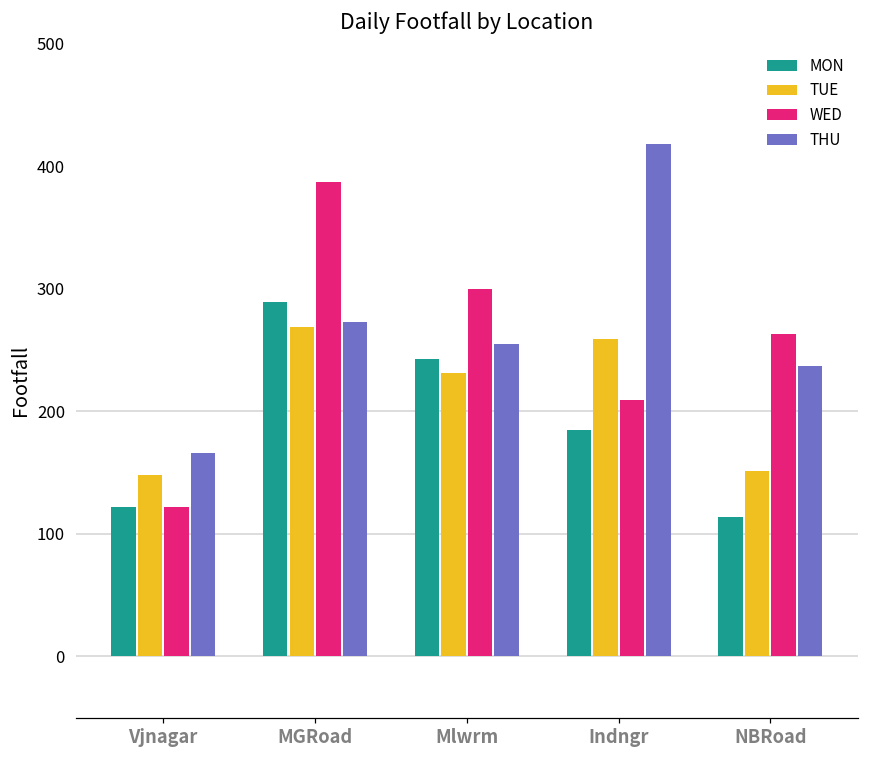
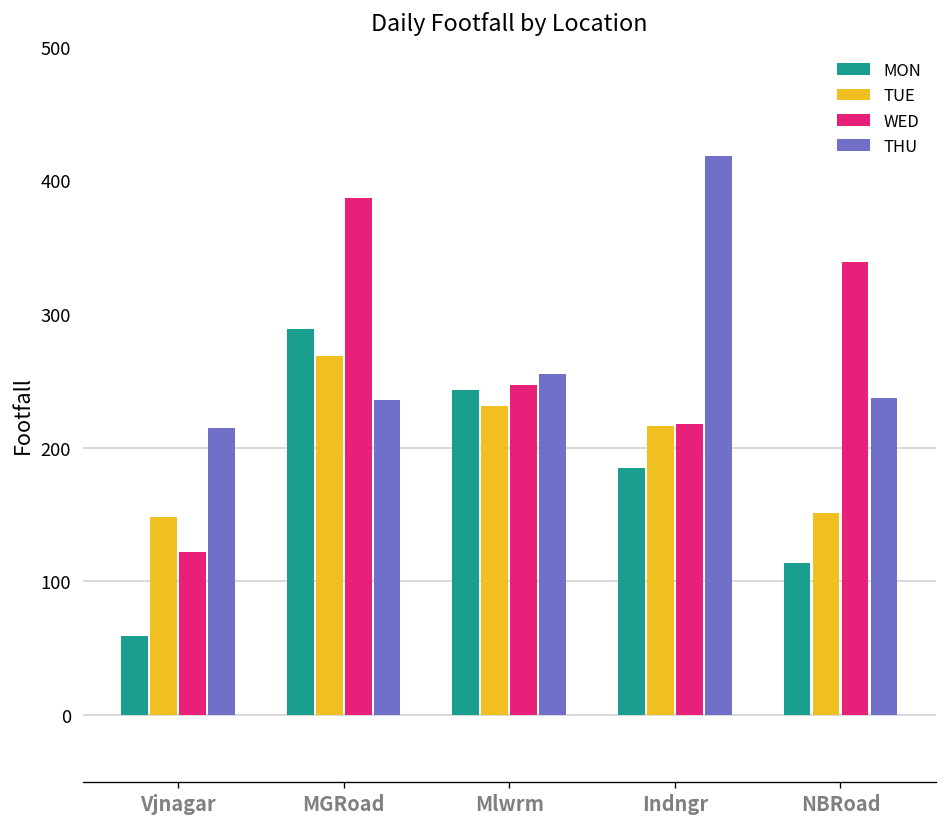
  {
    "MON": {
-     "Vjnagar": 122,
+     "Vjnagar": 59,
      "MGRoad": 289,
      "Mlwrm": 243,
      "Indngr": 185,
      "NBRoad": 114
    },
    "TUE": {
      "Vjnagar": 148,
      "MGRoad": 269,
      "Mlwrm": 231,
-     "Indngr": 259,
+     "Indngr": 216,
      "NBRoad": 151
    },
    "WED": {
      "Vjnagar": 122,
      "MGRoad": 387,
-     "Mlwrm": 300,
-     "Indngr": 209,
-     "NBRoad": 263
+     "Mlwrm": 247,
+     "Indngr": 218,
+     "NBRoad": 339
    },
    "THU": {
-     "Vjnagar": 166,
-     "MGRoad": 273,
+     "Vjnagar": 215,
+     "MGRoad": 236,
      "Mlwrm": 255,
      "Indngr": 418,
      "NBRoad": 237
    }
  }
